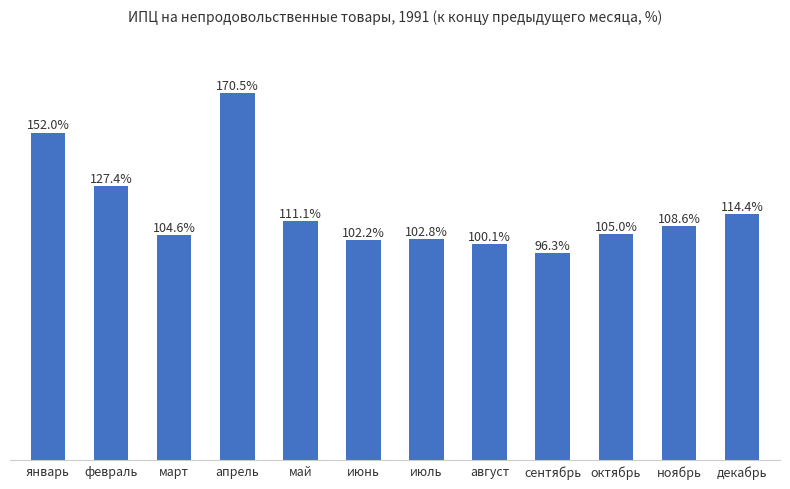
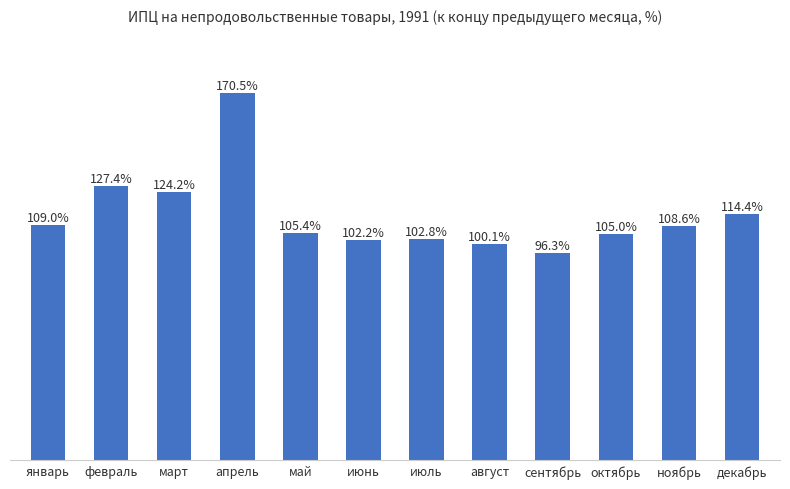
  {
-   "январь": "152.0%",
+   "январь": "109.0%",
    "февраль": "127.4%",
-   "март": "104.6%",
+   "март": "124.2%",
    "апрель": "170.5%",
-   "май": "111.1%",
+   "май": "105.4%",
    "июнь": "102.2%",
    "июль": "102.8%",
    "август": "100.1%",
    "сентябрь": "96.3%",
    "октябрь": "105.0%",
    "ноябрь": "108.6%",
    "декабрь": "114.4%"
  }
